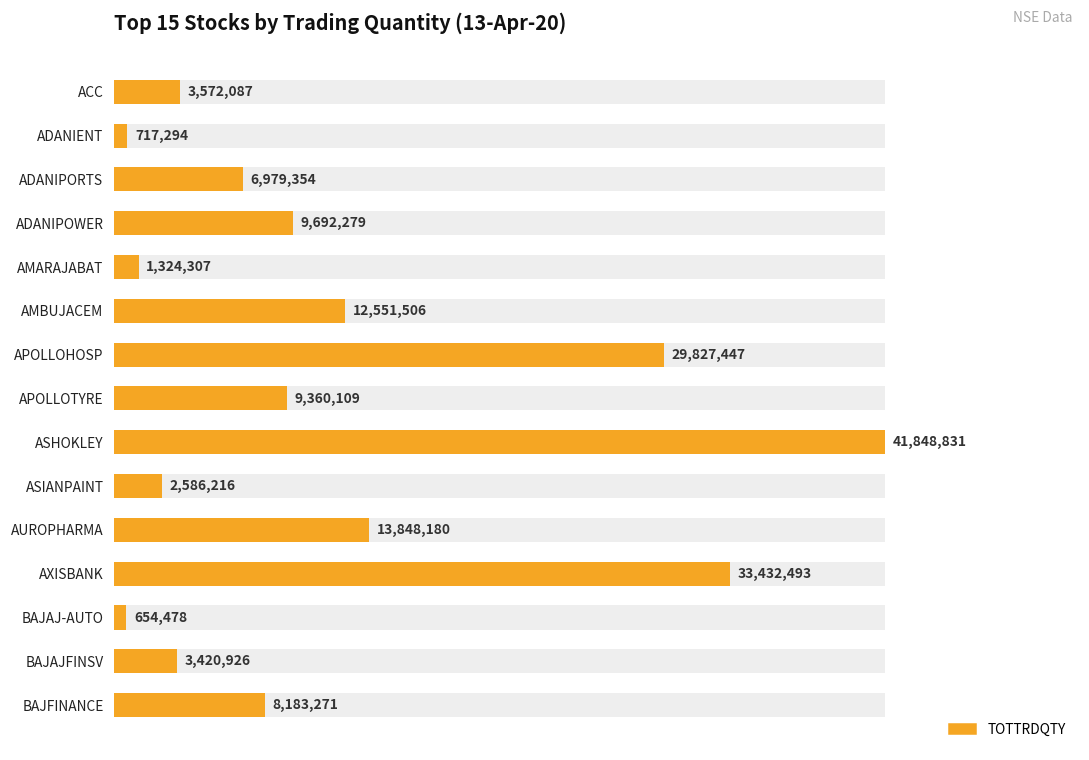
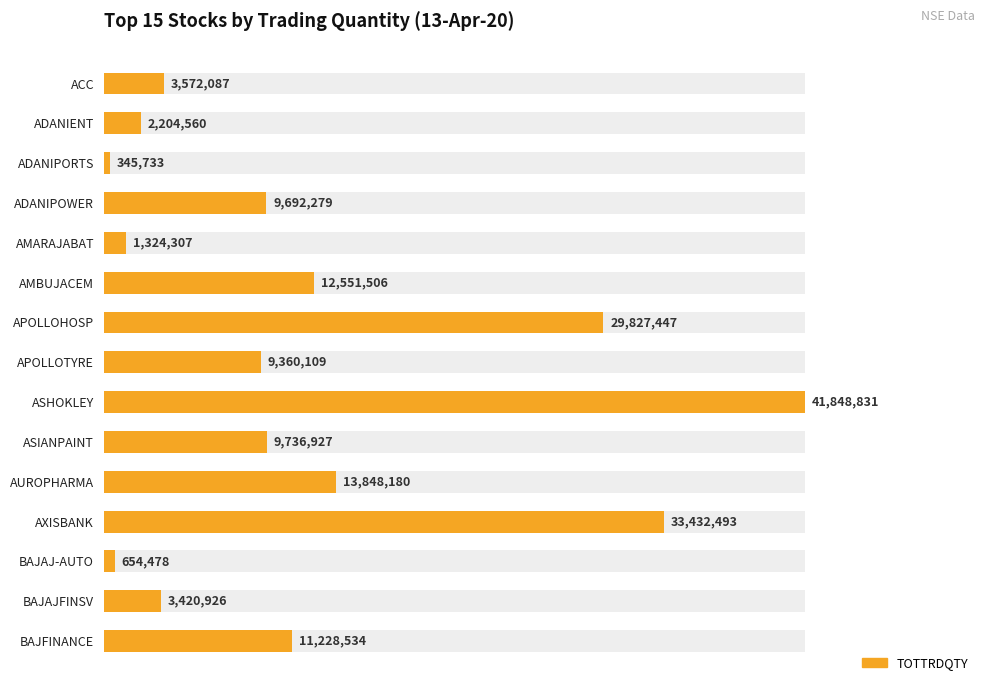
  {
    "TOTTRDQTY": {
-     "ADANIENT": "717,294",
-     "ADANIPORTS": "6,979,354",
+     "ADANIENT": "2,204,560",
+     "ADANIPORTS": "345,733",
      "ASHOKLEY": "41,848,831",
-     "ASIANPAINT": "2,586,216",
-     "BAJFINANCE": "8,183,271"
+     "ASIANPAINT": "9,736,927",
+     "BAJFINANCE": "11,228,534"
    }
  }
